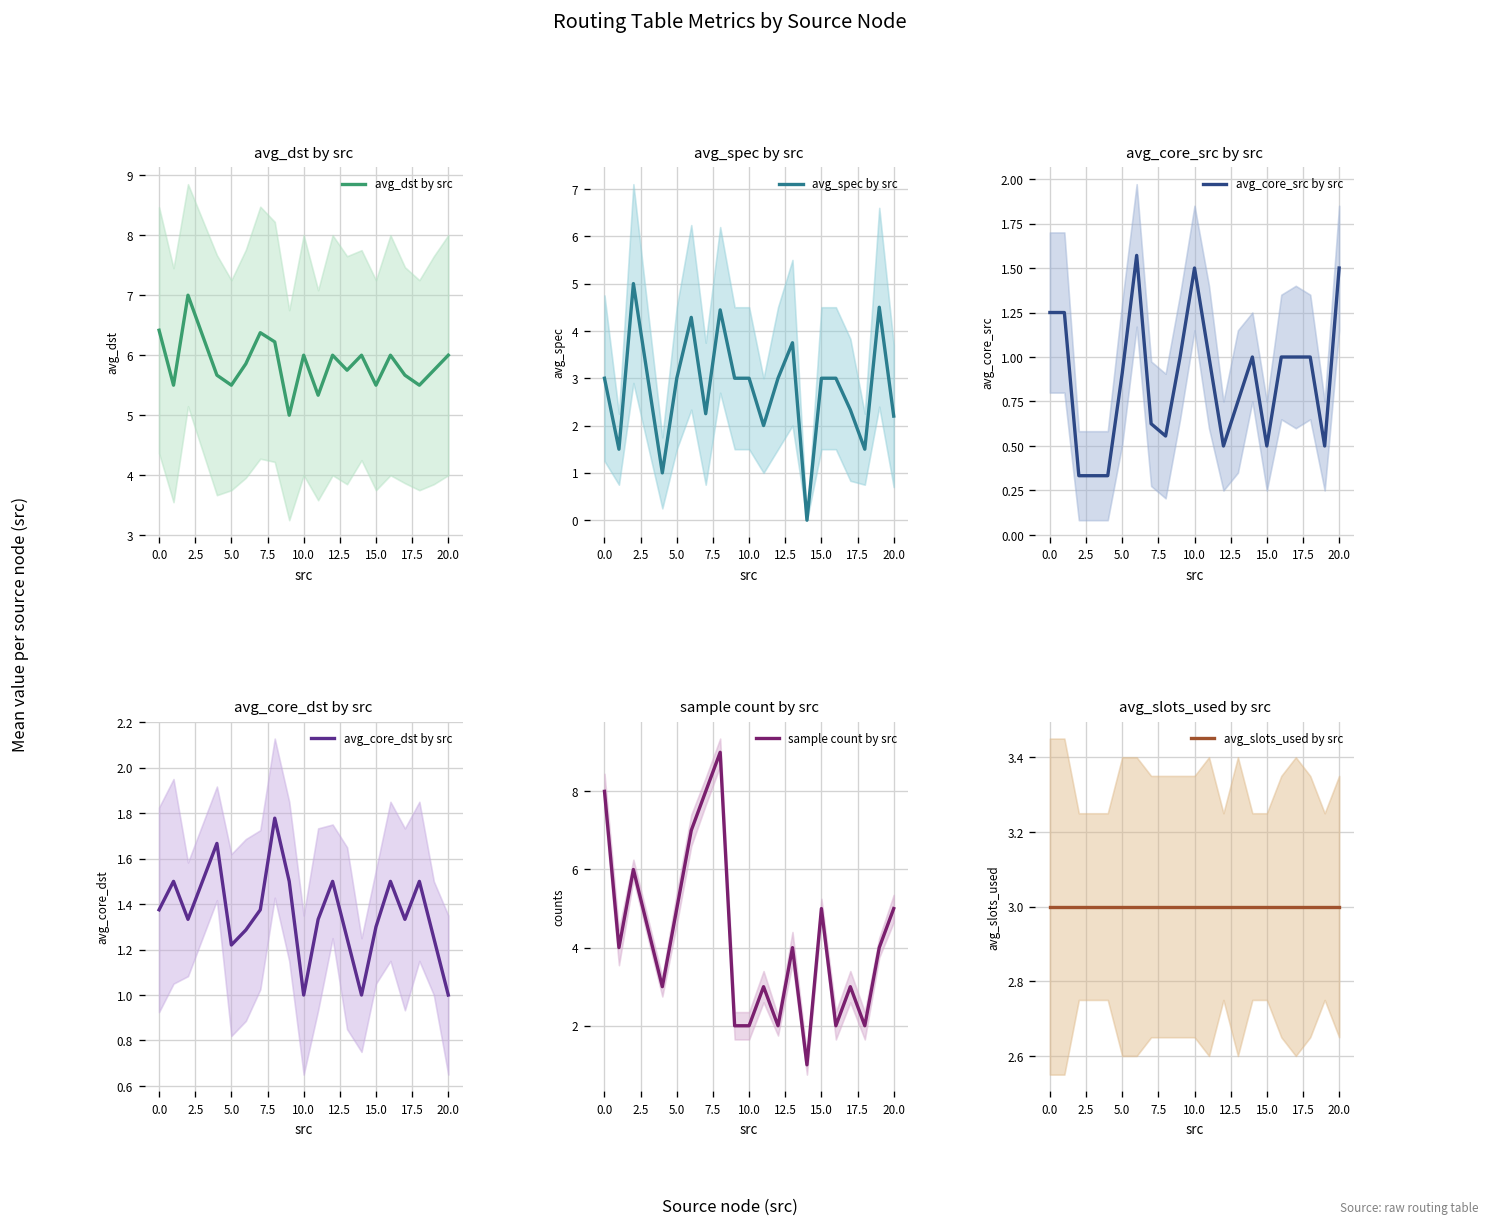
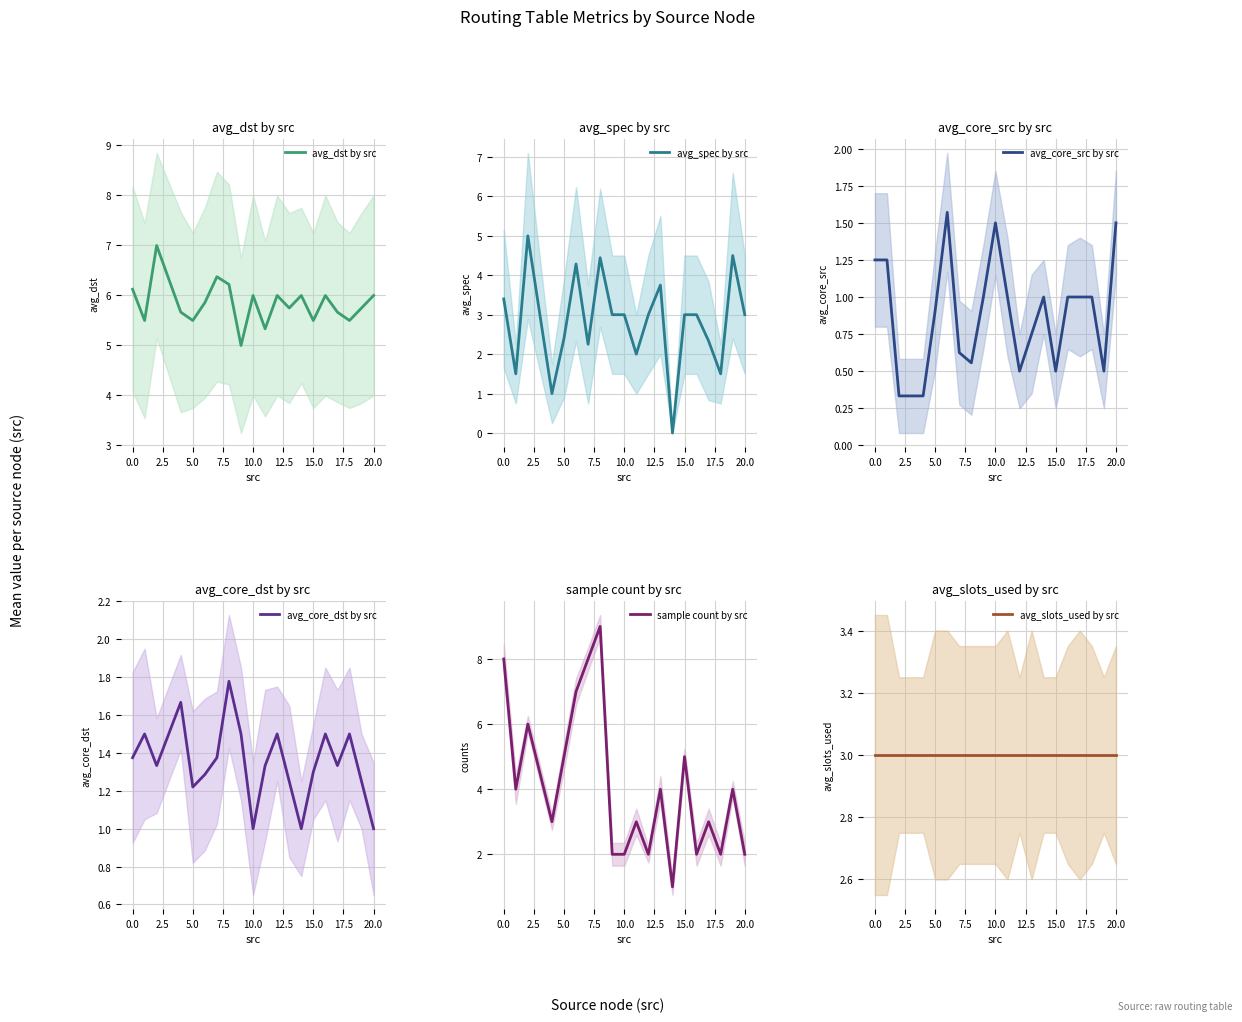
  {
    "avg_dst by src": {
      "avg_dst by src": {
-       "0.0": 6.4,
+       "0.0": 6.1,
        "5.0": 5.5,
        "10.0": 6.0,
        "15.0": 5.5,
        "20.0": 6.0
      }
    },
    "avg_spec by src": {
      "avg_spec by src": {
-       "0.0": 3.0,
-       "5.0": 3.0,
+       "0.0": 3.4,
+       "5.0": 2.4,
        "10.0": 3.0,
        "15.0": 3.0,
-       "20.0": 2.2
+       "20.0": 3.0
      }
    },
    "avg_core_src by src": {
      "avg_core_src by src": {
        "0.0": 1.25,
        "5.0": 0.91,
        "10.0": 1.50,
        "15.0": 0.50,
        "20.0": 1.50
      }
    },
    "avg_core_dst by src": {
      "avg_core_dst by src": {
        "0.0": 1.38,
        "5.0": 1.22,
        "10.0": 1.00,
        "15.0": 1.30,
        "20.0": 1.00
      }
    },
    "sample count by src": {
      "sample count by src": {
        "0.0": 8,
        "5.0": 5,
        "10.0": 2,
        "15.0": 5,
-       "20.0": 5
+       "20.0": 2
      }
    },
    "avg_slots_used by src": {
      "avg_slots_used by src": {
        "0.0": 3.00,
        "5.0": 3.00,
        "10.0": 3.00,
        "15.0": 3.00,
        "20.0": 3.00
      }
    }
  }
